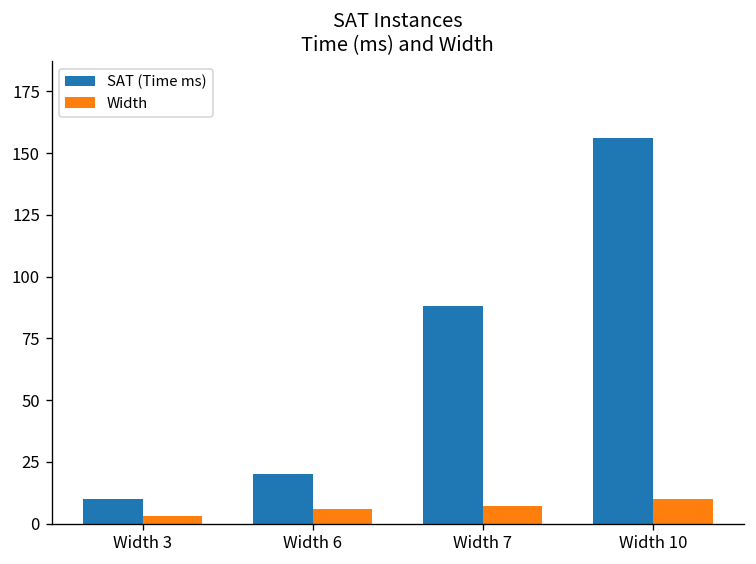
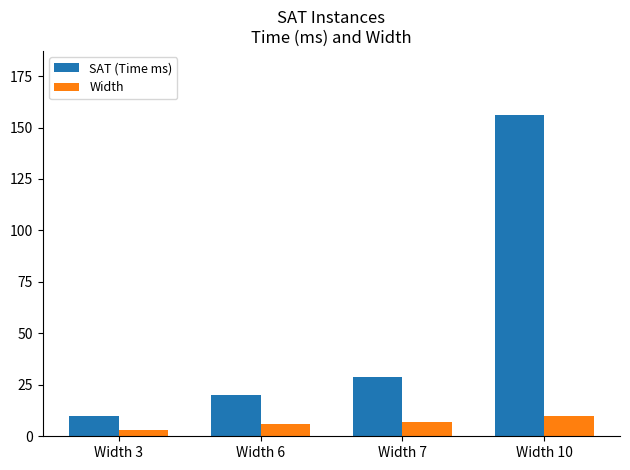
  {
    "SAT (Time ms)": {
      "Width 3": 10,
      "Width 6": 20,
-     "Width 7": 88,
+     "Width 7": 29,
      "Width 10": 156
    },
    "Width": {
      "Width 3": 3,
      "Width 6": 6,
      "Width 7": 7,
      "Width 10": 10
    }
  }
